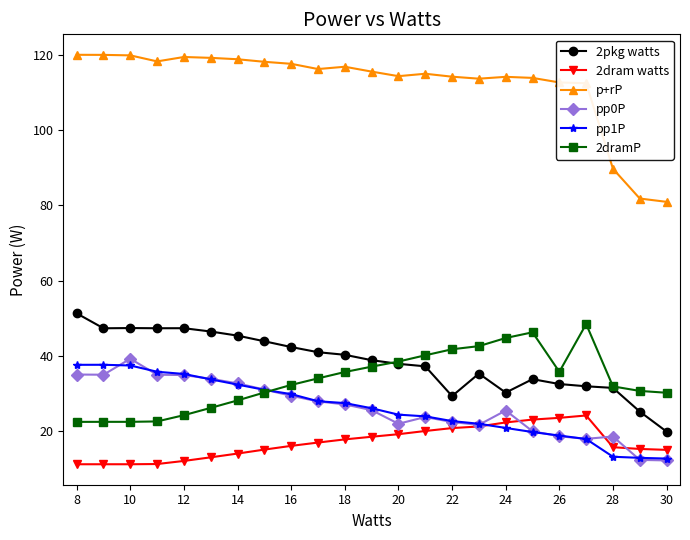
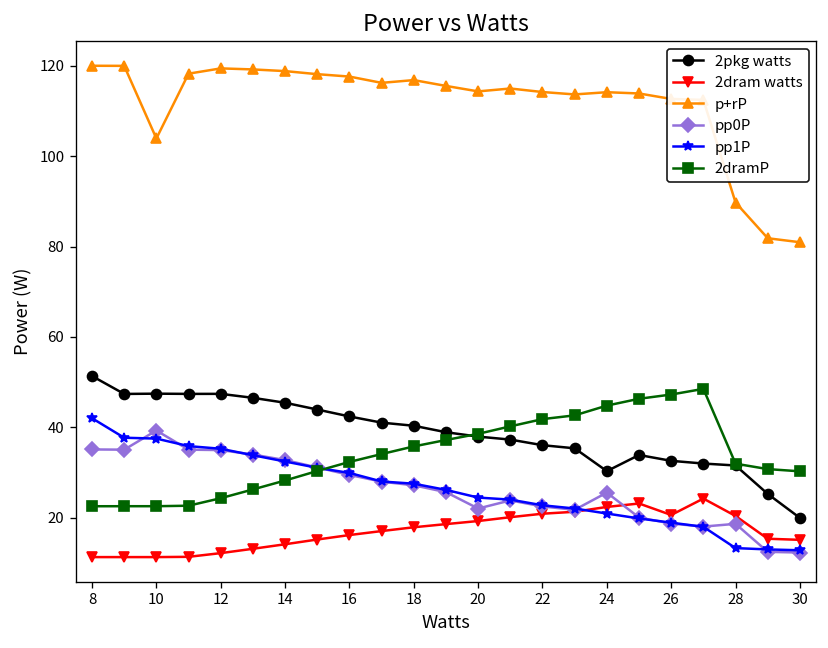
  {
    "2pkg watts": {
      "8": 51,
      "10": 47,
      "12": 47,
      "14": 45,
      "16": 42,
      "18": 40,
-     "22": 29,
+     "22": 36,
      "24": 30,
      "26": 33,
      "30": 20
    },
    "2dram watts": {
      "8": 11,
      "10": 11,
      "12": 12,
      "14": 14,
      "16": 16,
      "18": 18,
      "20": 19,
      "22": 21,
      "24": 22,
-     "26": 24,
-     "28": 16,
+     "26": 21,
+     "28": 20,
      "30": 15
    },
    "p+rP": {
      "8": 120,
-     "10": 120,
+     "10": 104,
      "12": 119,
      "14": 119,
      "16": 118,
      "18": 117,
      "20": 114,
      "22": 114,
      "24": 114,
      "28": 90,
      "30": 81
    },
    "pp0P": {
      "8": 35,
      "10": 39,
      "20": 22,
      "24": 26,
      "28": 19
    },
    "pp1P": {
-     "8": 38,
+     "8": 42,
      "10": 38,
      "20": 24,
      "24": 21,
      "28": 13
    },
    "2dramP": {
      "8": 23,
      "10": 23,
      "12": 24,
      "14": 28,
      "16": 32,
      "18": 36,
      "22": 42,
      "24": 45,
-     "26": 36,
+     "26": 47,
      "30": 30
    }
  }
